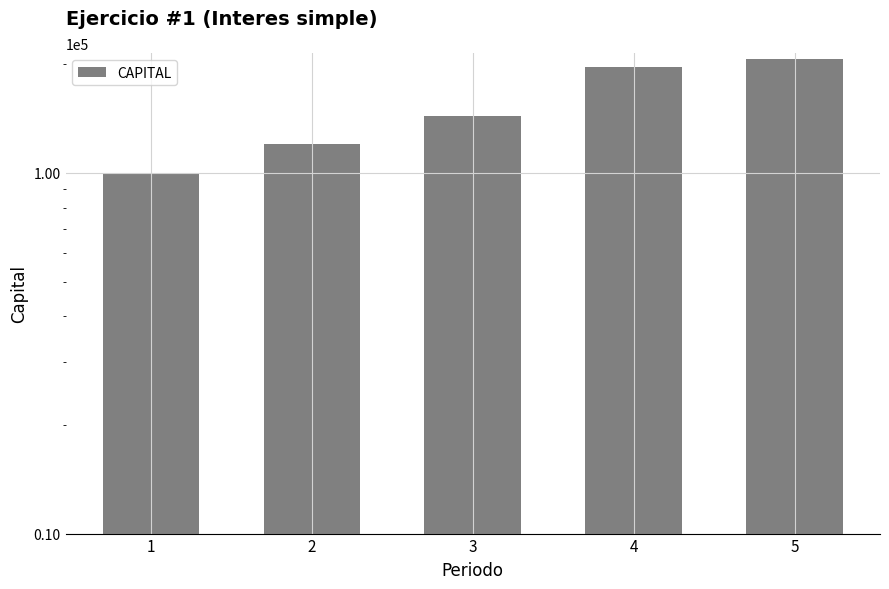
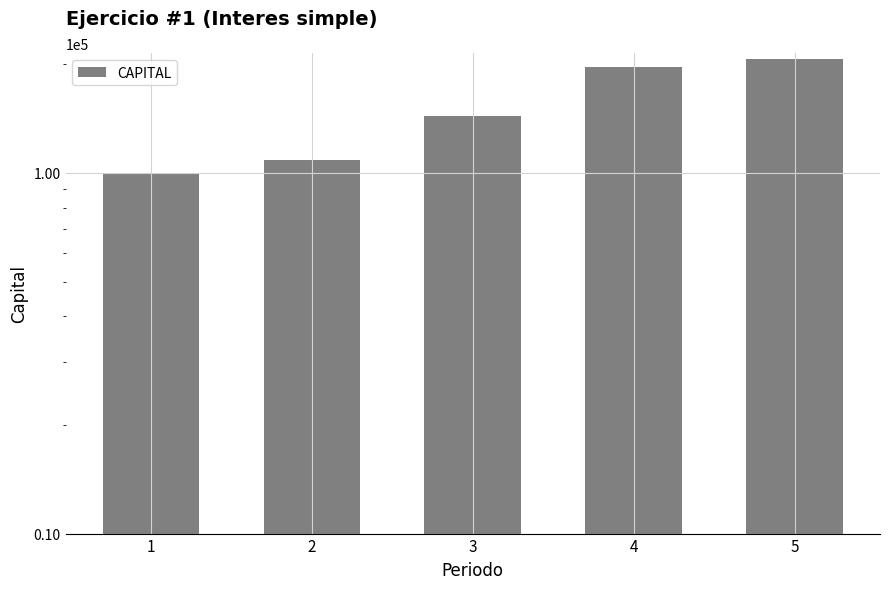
  {
    "1": 100000,
-   "2": 120000,
+   "2": 109000,
    "3": 144000,
    "4": 200000,
    "5": 210000
  }
